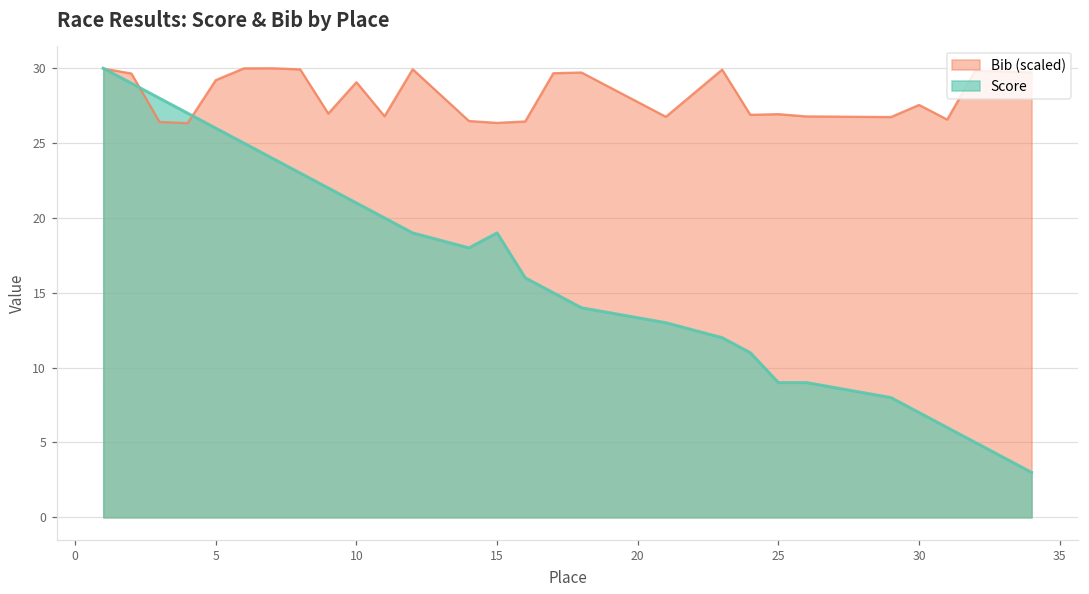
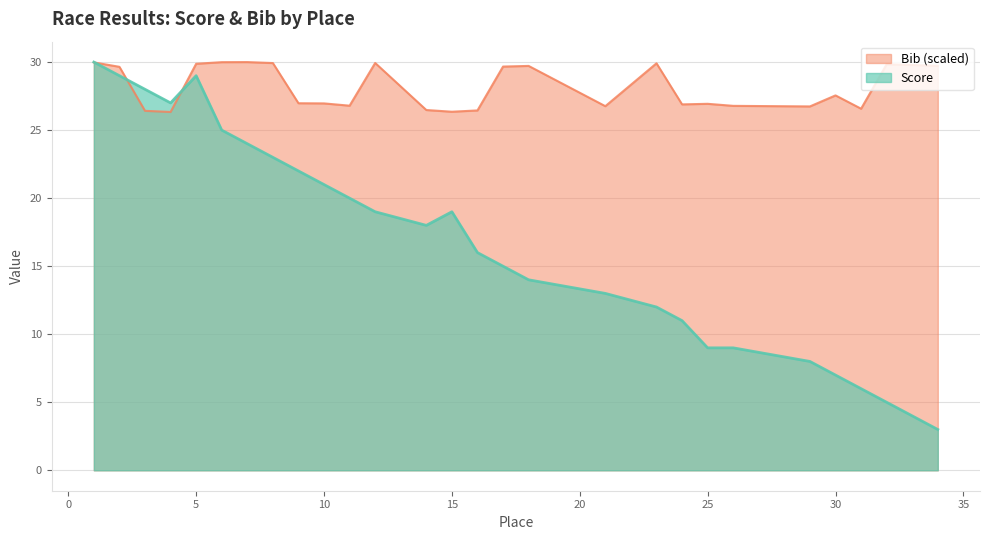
  {
    "Bib (scaled)": {
-     "5": 29.2,
-     "10": 29.1,
+     "5": 29.9,
+     "10": 27.0,
      "15": 26.4,
      "25": 26.9,
      "30": 27.6
    },
    "Score": {
-     "5": 26,
+     "5": 29,
      "10": 21,
      "15": 19,
      "25": 9,
      "30": 7
    }
  }
